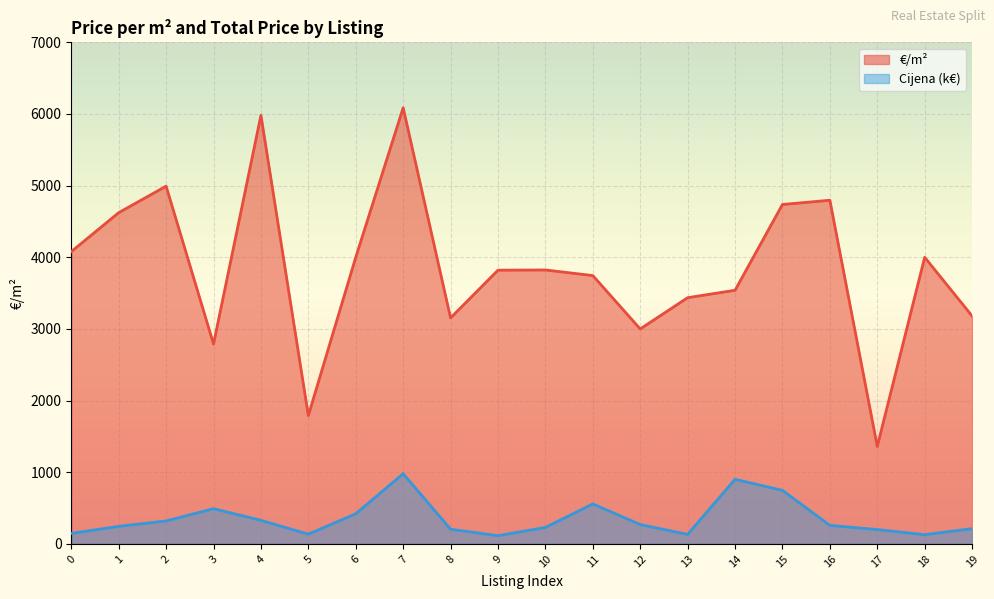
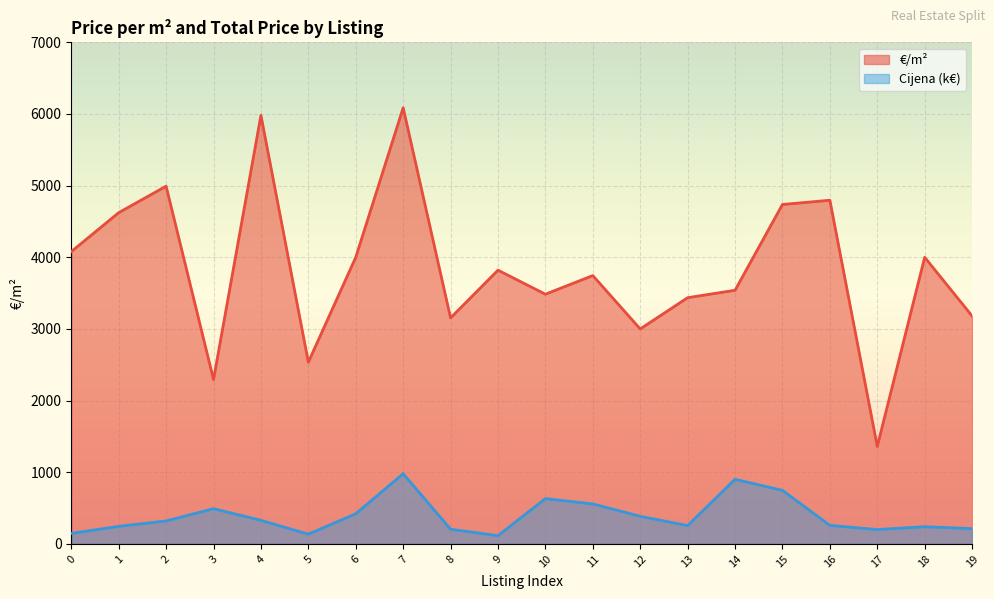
  {
    "€/m²": {
      "0": 4100,
      "1": 4600,
      "2": 5000,
-     "3": 2800,
+     "3": 2300,
      "4": 6000,
-     "5": 1800,
+     "5": 2500,
      "6": 4000,
      "7": 6100,
      "8": 3200,
      "9": 3800,
-     "10": 3800,
+     "10": 3500,
      "11": 3700,
      "12": 3000,
      "13": 3400,
      "14": 3500,
      "15": 4700,
      "16": 4800,
      "17": 1400,
      "18": 4000,
      "19": 3200
    },
    "Cijena (k€)": {
      "0": 100,
      "1": 200,
      "2": 300,
      "3": 500,
      "4": 300,
      "5": 100,
      "6": 400,
      "7": 1000,
      "8": 200,
      "9": 100,
-     "10": 200,
+     "10": 600,
      "11": 600,
-     "12": 300,
-     "13": 100,
+     "12": 400,
+     "13": 300,
      "14": 900,
      "15": 700,
      "16": 300,
      "17": 200,
-     "18": 100,
+     "18": 200,
      "19": 200
    }
  }
